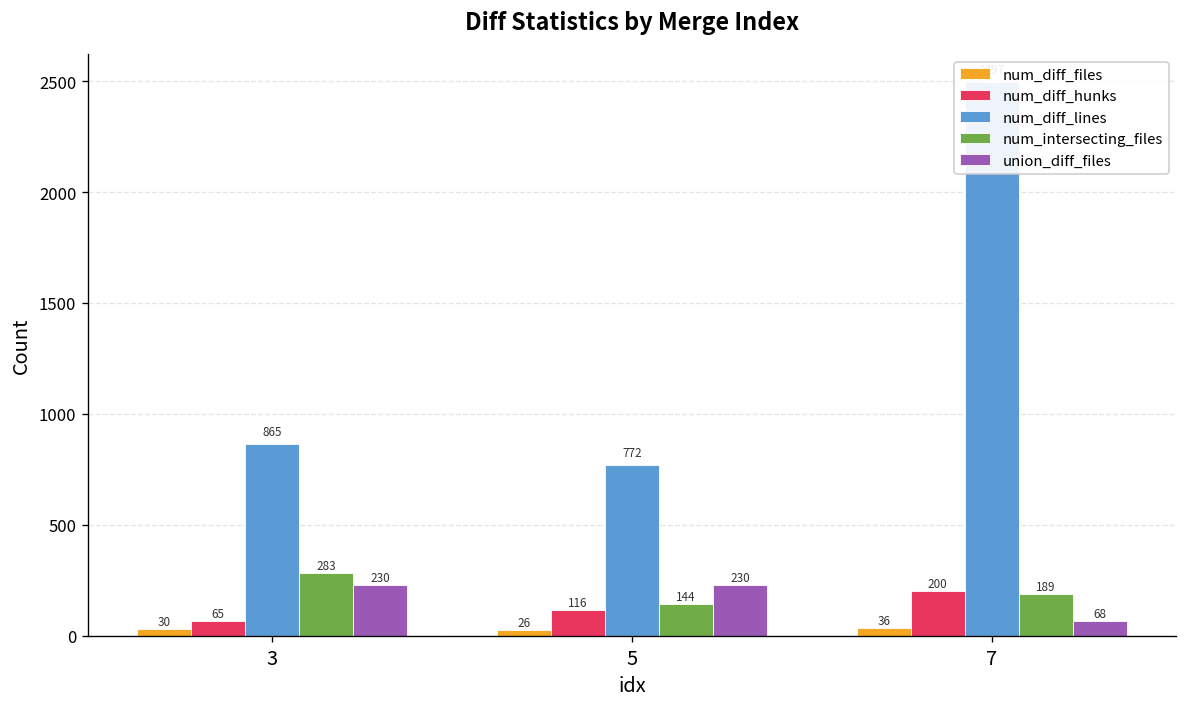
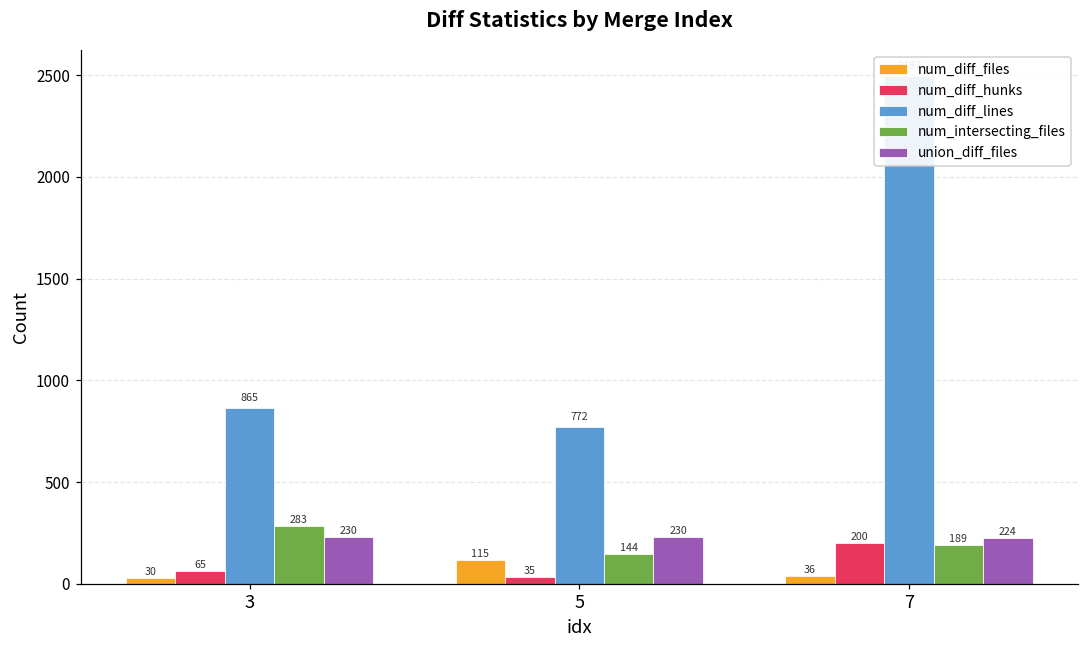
  {
    "num_diff_files": {
      "3": 30,
-     "5": 26,
+     "5": 115,
      "7": 36
    },
    "num_diff_hunks": {
      "3": 65,
-     "5": 116,
+     "5": 35,
      "7": 200
    },
    "num_diff_lines": {
      "3": 865,
      "5": 772
    },
    "num_intersecting_files": {
      "3": 283,
      "5": 144,
      "7": 189
    },
    "union_diff_files": {
      "3": 230,
      "5": 230,
-     "7": 68
+     "7": 224
    }
  }
